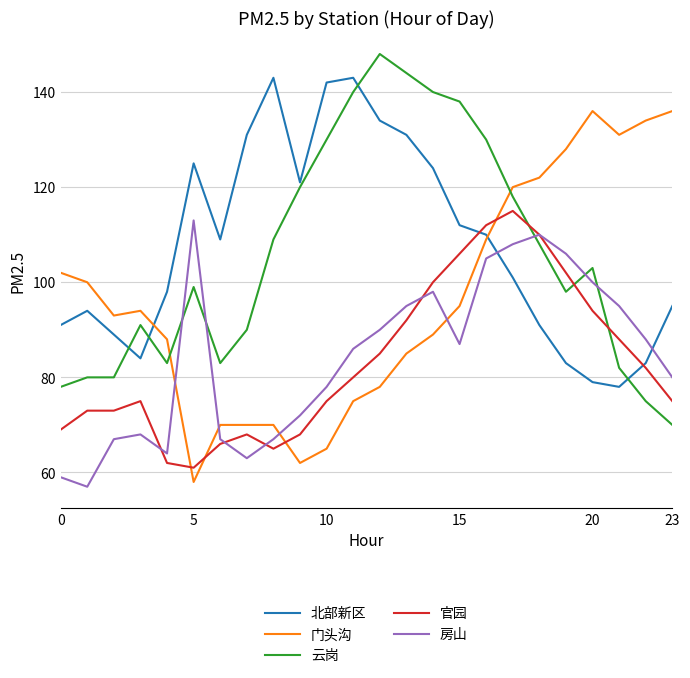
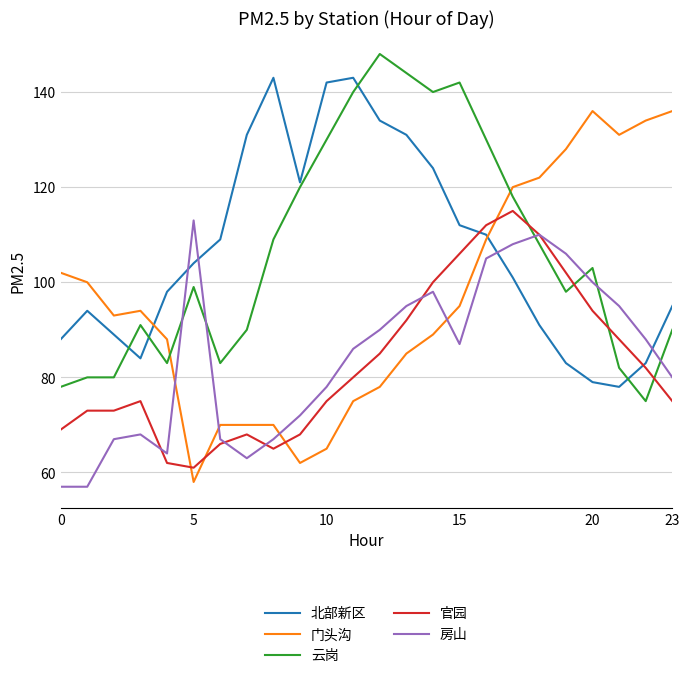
  {
    "北部新区": {
-     "0": 91,
-     "5": 125,
+     "0": 88,
+     "5": 104,
      "10": 142,
      "15": 112,
      "20": 79,
      "23": 95
    },
    "门头沟": {
      "0": 102,
      "5": 58,
      "10": 65,
      "15": 95,
      "20": 136,
      "23": 136
    },
    "云岗": {
      "0": 78,
      "5": 99,
      "10": 130,
-     "15": 138,
+     "15": 142,
      "20": 103,
-     "23": 70
+     "23": 90
    },
    "官园": {
      "0": 69,
      "5": 61,
      "10": 75,
      "15": 106,
      "20": 94,
      "23": 75
    },
    "房山": {
-     "0": 59,
+     "0": 57,
      "5": 113,
      "10": 78,
      "15": 87,
      "20": 100,
      "23": 80
    }
  }
